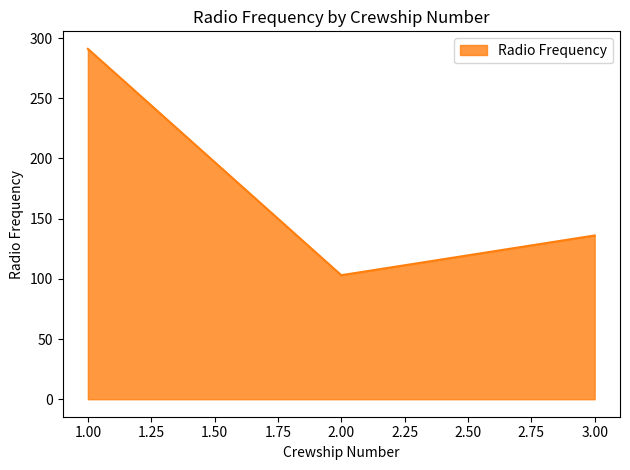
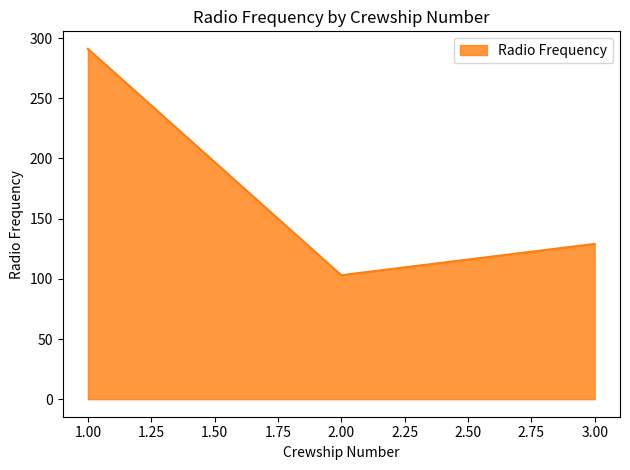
  {
    "1.00": 291,
    "2.00": 103,
-   "3.00": 136
+   "3.00": 129
  }
